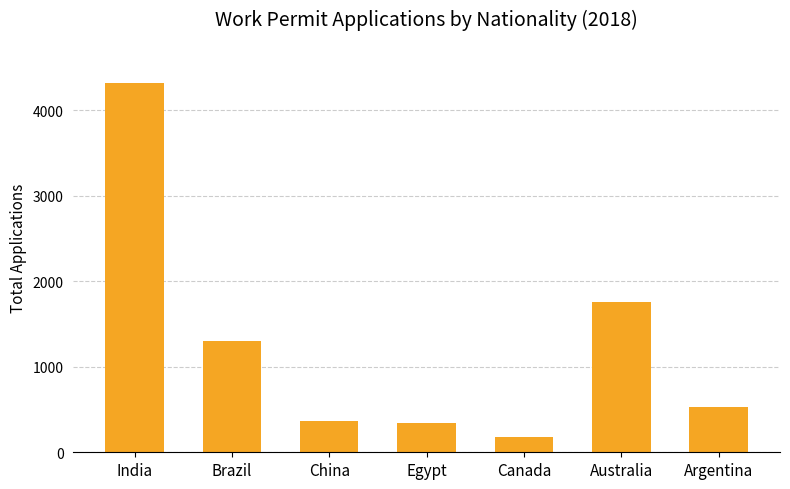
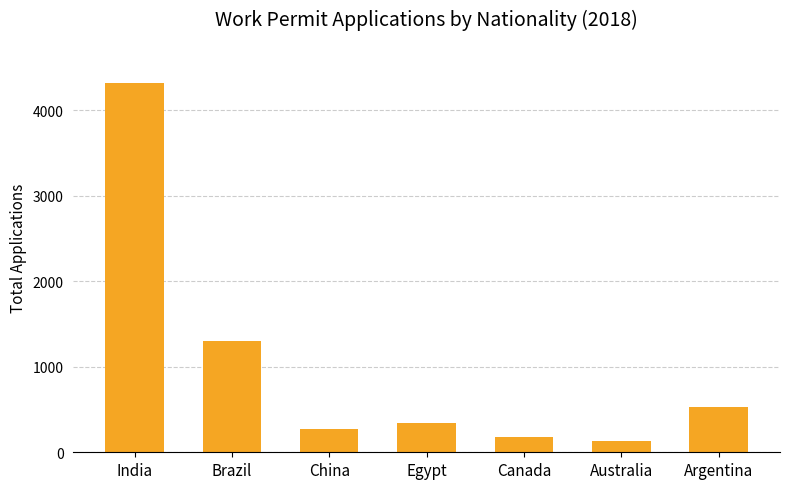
  {
    "India": 4300,
    "Brazil": 1300,
-   "China": 400,
+   "China": 300,
    "Egypt": 300,
    "Canada": 200,
-   "Australia": 1800,
+   "Australia": 100,
    "Argentina": 500
  }
